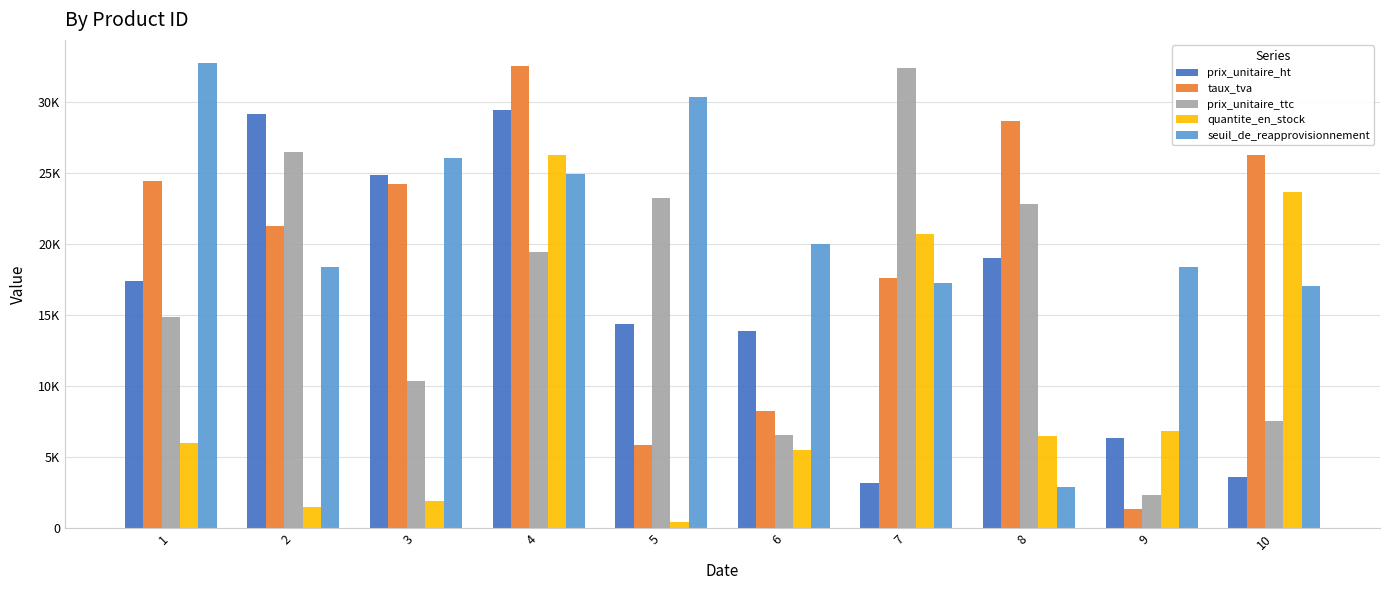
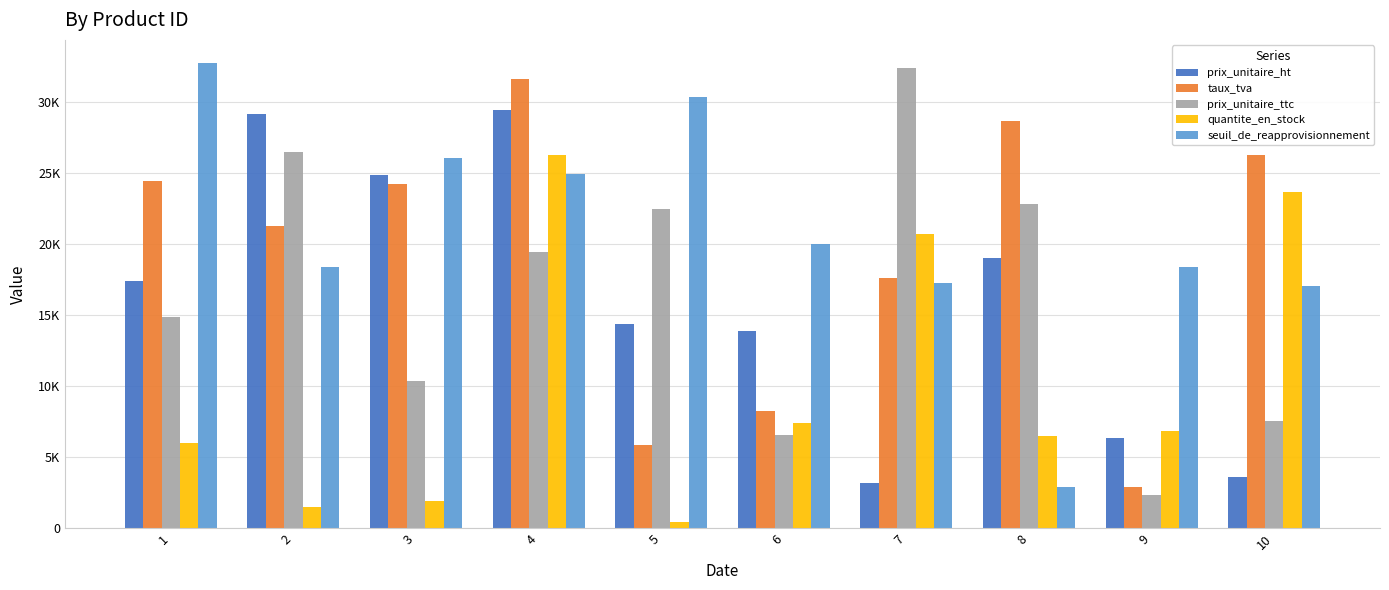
  {
    "taux_tva": {
      "1": 24400,
      "2": 21300,
      "3": 24300,
-     "4": 32500,
+     "4": 31600,
      "5": 5800,
      "6": 8200,
      "7": 17600,
      "8": 28700,
-     "9": 1300,
+     "9": 2900,
      "10": 26200
    },
    "prix_unitaire_ttc": {
      "1": 14900,
      "2": 26500,
      "3": 10300,
      "4": 19400,
-     "5": 23300,
+     "5": 22500,
      "6": 6600,
      "7": 32400,
      "8": 22800,
      "9": 2300,
      "10": 7500
    },
    "quantite_en_stock": {
      "1": 6000,
      "2": 1500,
      "3": 1900,
      "4": 26300,
      "5": 400,
-     "6": 5500,
+     "6": 7400,
      "7": 20700,
      "8": 6500,
      "9": 6900,
      "10": 23700
    }
  }
